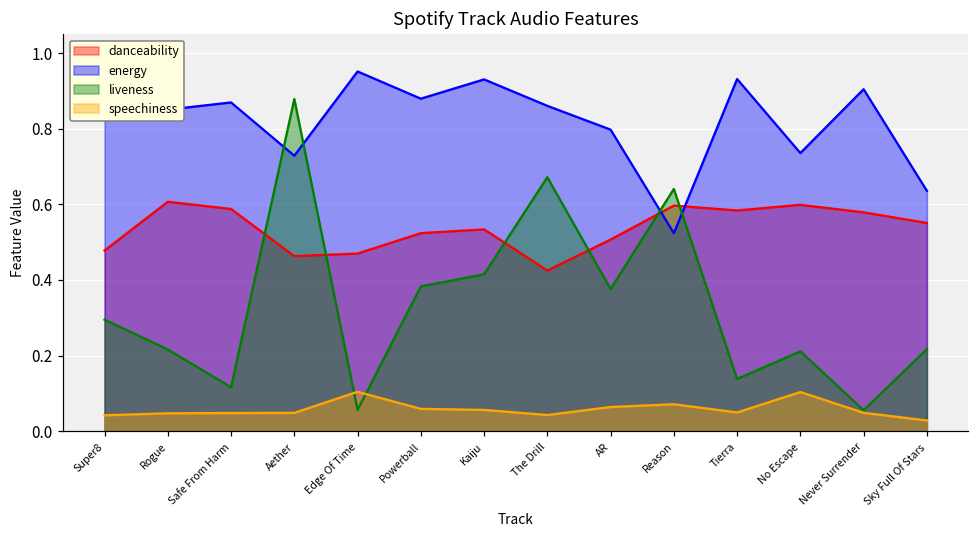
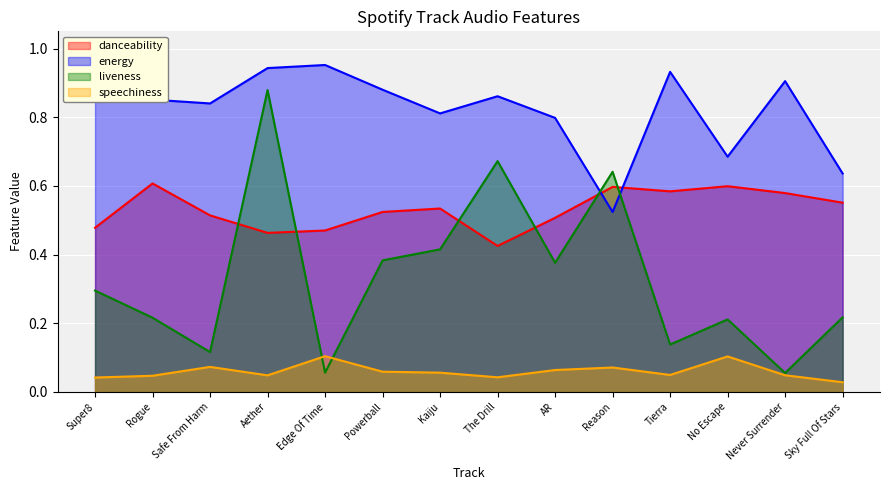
  {
    "danceability": {
      "Super8": 0.48,
      "Rogue": 0.61,
-     "Safe From Harm": 0.59,
+     "Safe From Harm": 0.51,
      "Aether": 0.46,
      "Edge Of Time": 0.47,
      "Powerball": 0.52,
      "Kaiju": 0.53,
      "The Drill": 0.43,
      "AR": 0.51,
      "Reason": 0.60,
      "Tierra": 0.58,
      "No Escape": 0.60,
      "Never Surrender": 0.58,
      "Sky Full Of Stars": 0.55
    },
    "energy": {
-     "Safe From Harm": 0.87,
-     "Aether": 0.73,
+     "Safe From Harm": 0.84,
+     "Aether": 0.94,
      "Edge Of Time": 0.95,
      "Powerball": 0.88,
-     "Kaiju": 0.93,
+     "Kaiju": 0.81,
      "The Drill": 0.86,
      "AR": 0.80,
      "Reason": 0.52,
      "Tierra": 0.93,
-     "No Escape": 0.74,
+     "No Escape": 0.69,
      "Never Surrender": 0.91,
      "Sky Full Of Stars": 0.64
    },
    "liveness": {
      "Super8": 0.30,
      "Rogue": 0.22,
      "Safe From Harm": 0.12,
      "Aether": 0.88,
      "Edge Of Time": 0.06,
      "Powerball": 0.38,
      "Kaiju": 0.42,
      "The Drill": 0.67,
      "AR": 0.38,
      "Reason": 0.64,
      "Tierra": 0.14,
      "No Escape": 0.21,
      "Sky Full Of Stars": 0.22
    },
    "speechiness": {
      "Super8": 0.04,
      "Rogue": 0.05,
-     "Safe From Harm": 0.05,
+     "Safe From Harm": 0.07,
      "Aether": 0.05,
      "Edge Of Time": 0.10,
      "Powerball": 0.06,
      "Kaiju": 0.06,
      "The Drill": 0.04,
      "AR": 0.06,
      "Reason": 0.07,
      "Tierra": 0.05,
      "No Escape": 0.10,
      "Sky Full Of Stars": 0.03
    }
  }
